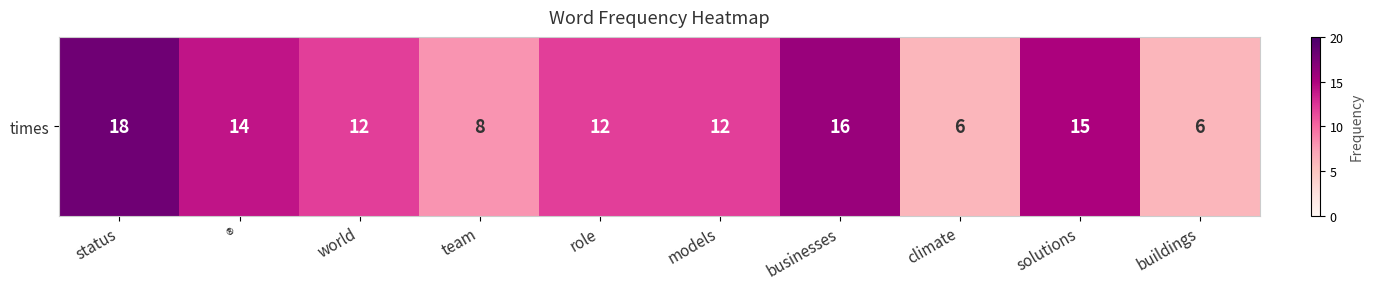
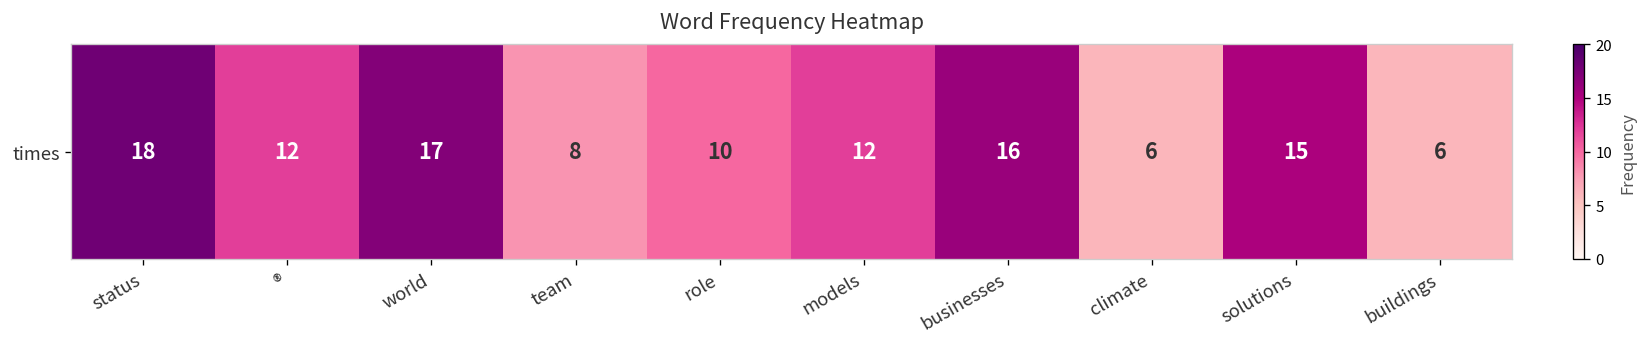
  {
    "times": {
      "status": 18,
-     "®": 14,
-     "world": 12,
+     "®": 12,
+     "world": 17,
      "team": 8,
-     "role": 12,
+     "role": 10,
      "models": 12,
      "businesses": 16,
      "climate": 6,
      "solutions": 15,
      "buildings": 6
    }
  }
